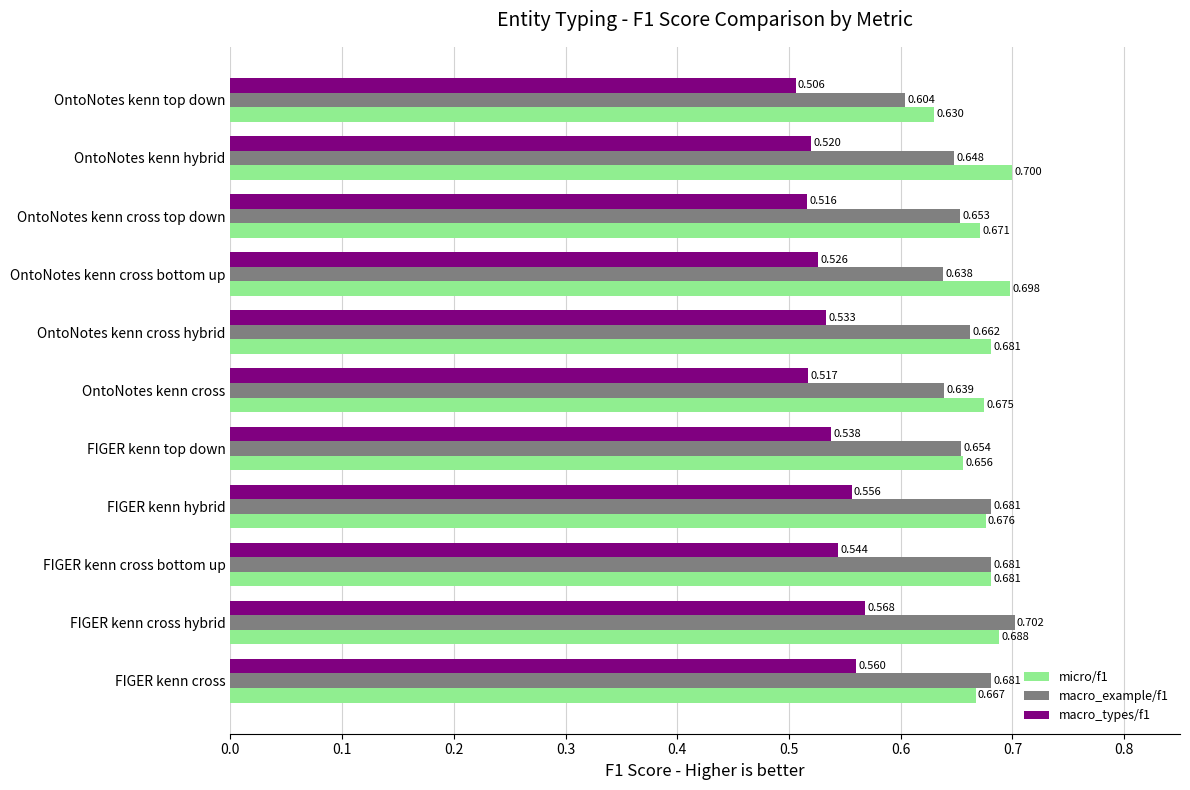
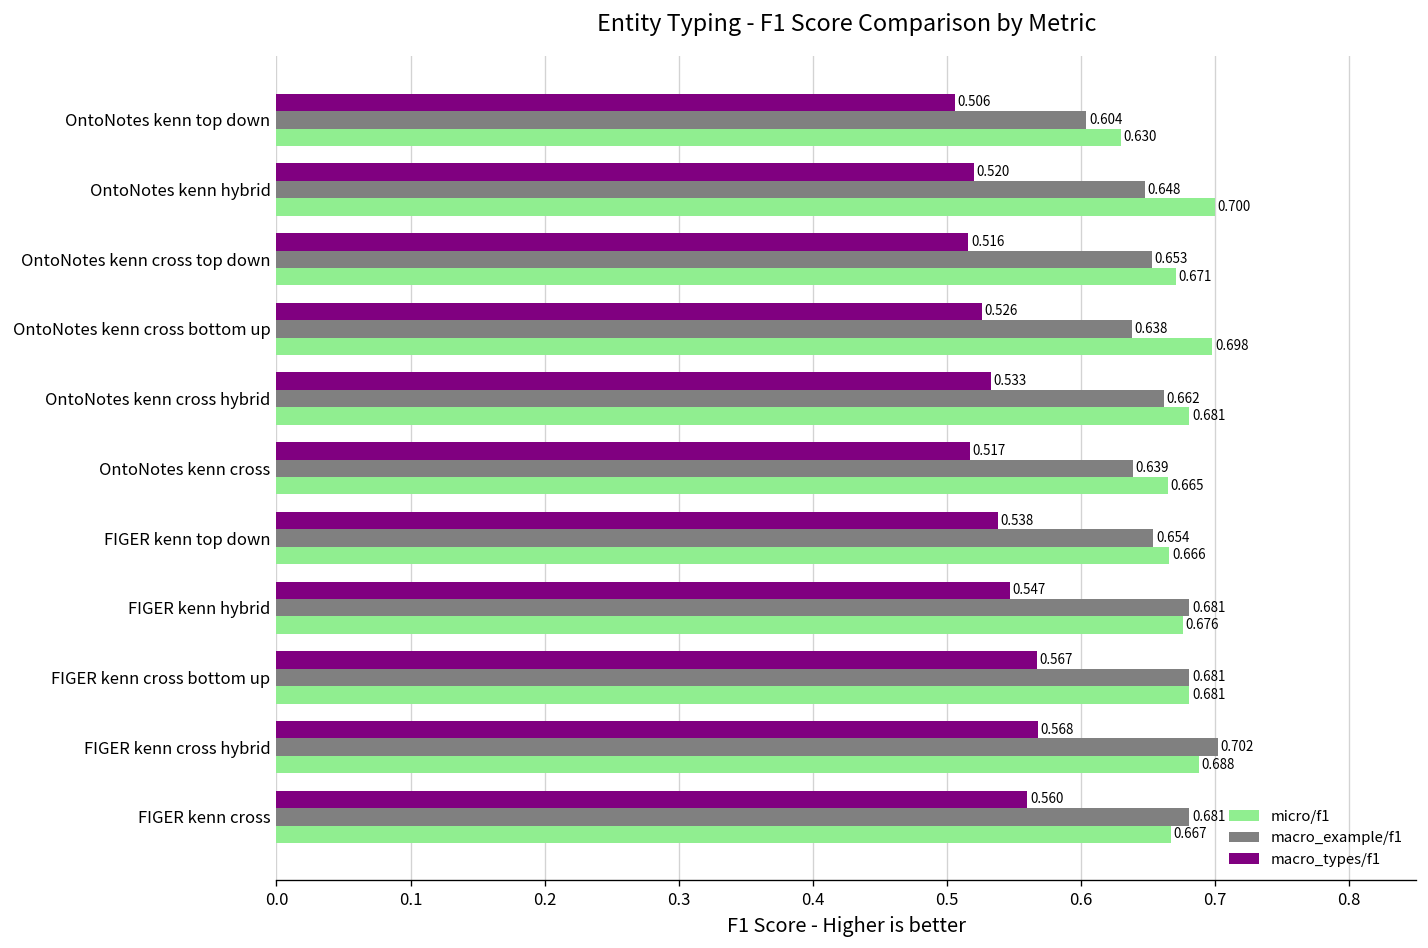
  {
    "micro/f1": {
      "OntoNotes kenn top down": 0.630,
      "OntoNotes kenn hybrid": 0.700,
      "OntoNotes kenn cross top down": 0.671,
      "OntoNotes kenn cross bottom up": 0.698,
      "OntoNotes kenn cross hybrid": 0.681,
-     "OntoNotes kenn cross": 0.675,
-     "FIGER kenn top down": 0.656,
+     "OntoNotes kenn cross": 0.665,
+     "FIGER kenn top down": 0.666,
      "FIGER kenn hybrid": 0.676,
      "FIGER kenn cross bottom up": 0.681,
      "FIGER kenn cross hybrid": 0.688,
      "FIGER kenn cross": 0.667
    },
    "macro_example/f1": {
      "OntoNotes kenn top down": 0.604,
      "OntoNotes kenn hybrid": 0.648,
      "OntoNotes kenn cross top down": 0.653,
      "OntoNotes kenn cross bottom up": 0.638,
      "OntoNotes kenn cross hybrid": 0.662,
      "OntoNotes kenn cross": 0.639,
      "FIGER kenn top down": 0.654,
      "FIGER kenn hybrid": 0.681,
      "FIGER kenn cross bottom up": 0.681,
      "FIGER kenn cross hybrid": 0.702,
      "FIGER kenn cross": 0.681
    },
    "macro_types/f1": {
      "OntoNotes kenn top down": 0.506,
      "OntoNotes kenn hybrid": 0.520,
      "OntoNotes kenn cross top down": 0.516,
      "OntoNotes kenn cross bottom up": 0.526,
      "OntoNotes kenn cross hybrid": 0.533,
      "OntoNotes kenn cross": 0.517,
      "FIGER kenn top down": 0.538,
-     "FIGER kenn hybrid": 0.556,
-     "FIGER kenn cross bottom up": 0.544,
+     "FIGER kenn hybrid": 0.547,
+     "FIGER kenn cross bottom up": 0.567,
      "FIGER kenn cross hybrid": 0.568,
      "FIGER kenn cross": 0.560
    }
  }
